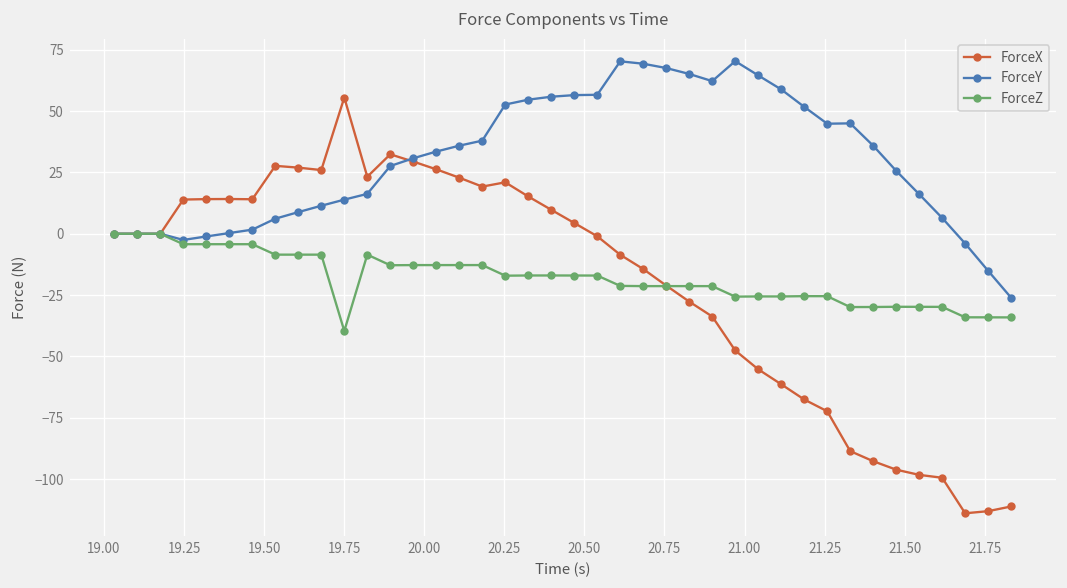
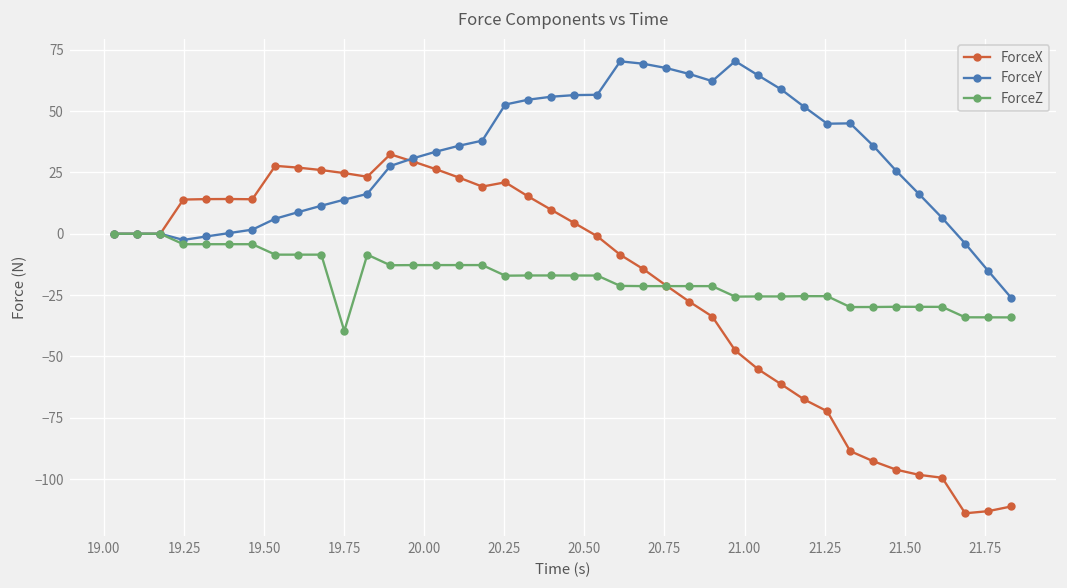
  {
    "ForceX": {
-     "19.75": 56
+     "19.75": 25
    },
    "ForceY": {
      "19.75": 14
    },
    "ForceZ": {
      "19.75": -40
    }
  }
